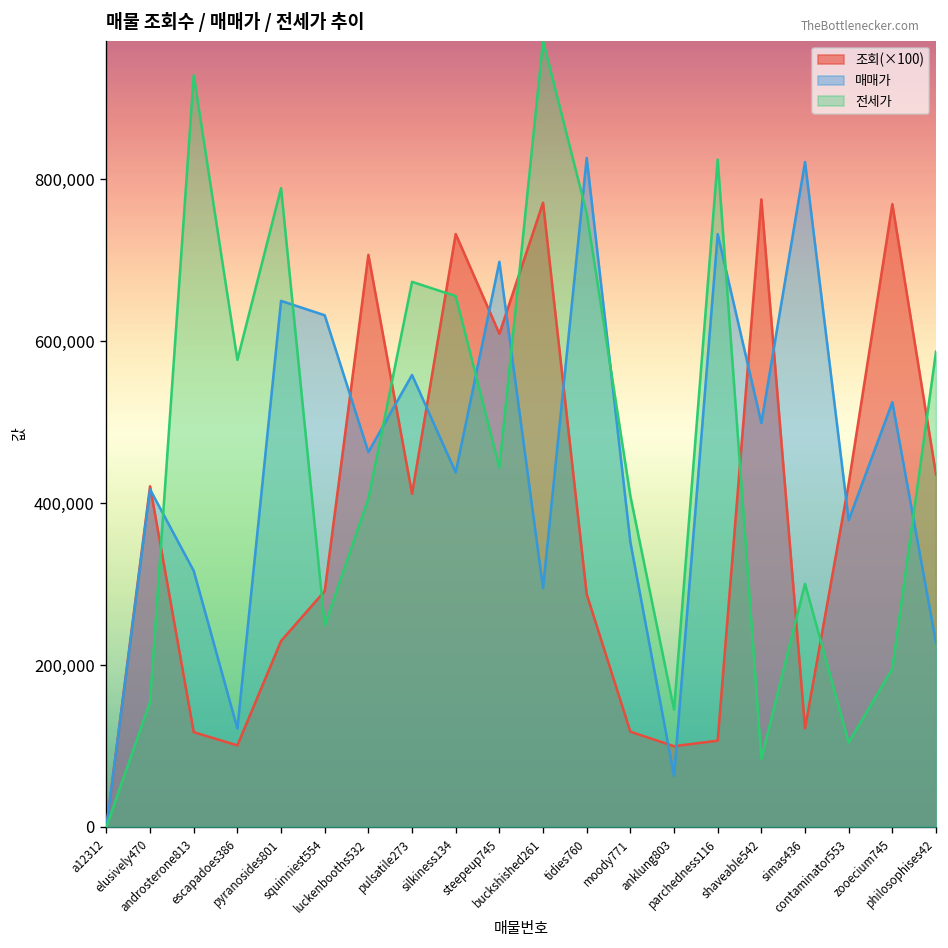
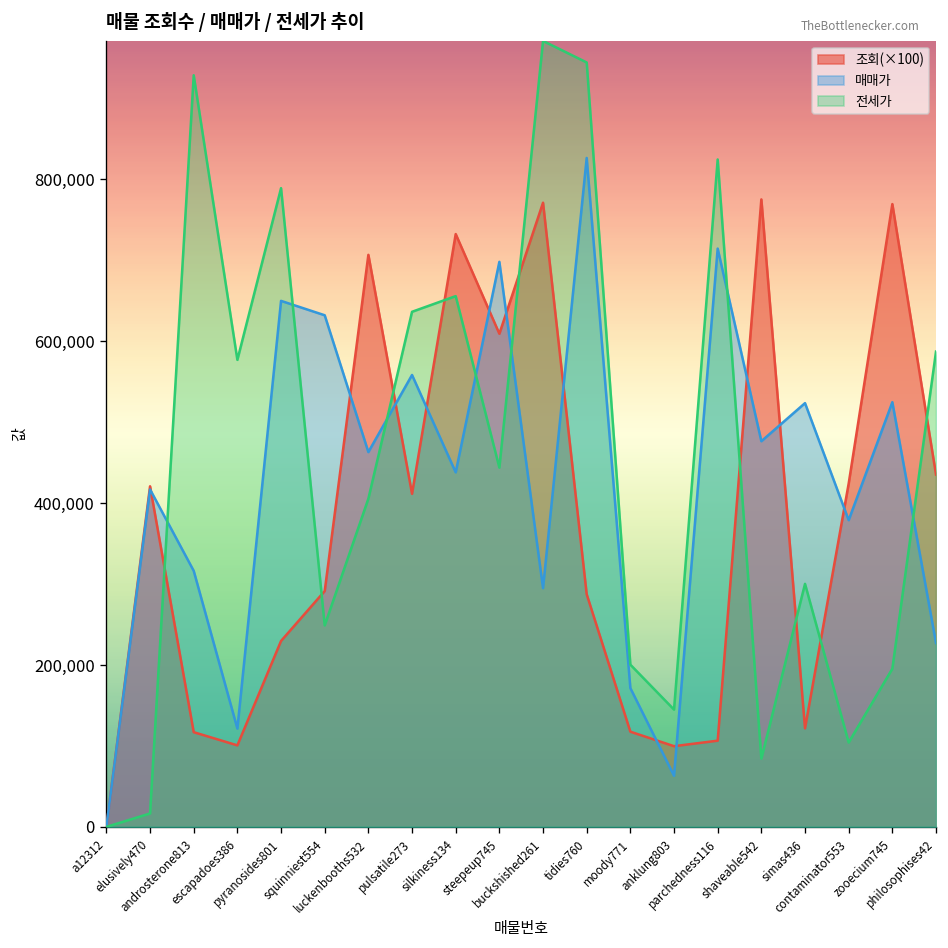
  {
    "조회(×100)": {
      "elusively470": "420,000",
      "androsterone813": "120,000",
      "escapadoes386": "100,000",
      "pyranosides801": "230,000",
      "squinniest554": "290,000",
      "luckenbooths532": "710,000",
      "pulsatile273": "410,000",
      "silkiness134": "730,000",
      "steepeup745": "610,000",
      "buckshished261": "770,000",
      "tidies760": "290,000",
      "moody771": "120,000",
      "anklung803": "100,000",
      "parchedness116": "110,000",
      "shaveable542": "780,000",
      "simas436": "120,000",
      "contaminator553": "420,000",
      "zooecium745": "770,000",
      "philosophises42": "440,000"
    },
    "매매가": {
      "elusively470": "420,000",
      "androsterone813": "320,000",
      "escapadoes386": "120,000",
      "pyranosides801": "650,000",
      "squinniest554": "630,000",
      "luckenbooths532": "460,000",
      "pulsatile273": "560,000",
      "silkiness134": "440,000",
      "steepeup745": "700,000",
      "buckshished261": "290,000",
      "tidies760": "830,000",
-     "moody771": "350,000",
+     "moody771": "170,000",
      "anklung803": "60,000",
-     "parchedness116": "730,000",
-     "shaveable542": "500,000",
-     "simas436": "820,000",
+     "parchedness116": "710,000",
+     "shaveable542": "480,000",
+     "simas436": "520,000",
      "contaminator553": "380,000",
      "zooecium745": "520,000",
      "philosophises42": "230,000"
    },
    "전세가": {
-     "elusively470": "150,000",
+     "elusively470": "20,000",
      "androsterone813": "930,000",
      "escapadoes386": "580,000",
      "pyranosides801": "790,000",
      "squinniest554": "250,000",
      "luckenbooths532": "410,000",
-     "pulsatile273": "670,000",
+     "pulsatile273": "640,000",
      "silkiness134": "660,000",
      "steepeup745": "440,000",
      "buckshished261": "970,000",
-     "tidies760": "760,000",
-     "moody771": "410,000",
+     "tidies760": "940,000",
+     "moody771": "200,000",
      "anklung803": "140,000",
      "parchedness116": "820,000",
      "shaveable542": "80,000",
      "simas436": "300,000",
      "contaminator553": "100,000",
      "zooecium745": "200,000",
      "philosophises42": "590,000"
    }
  }
